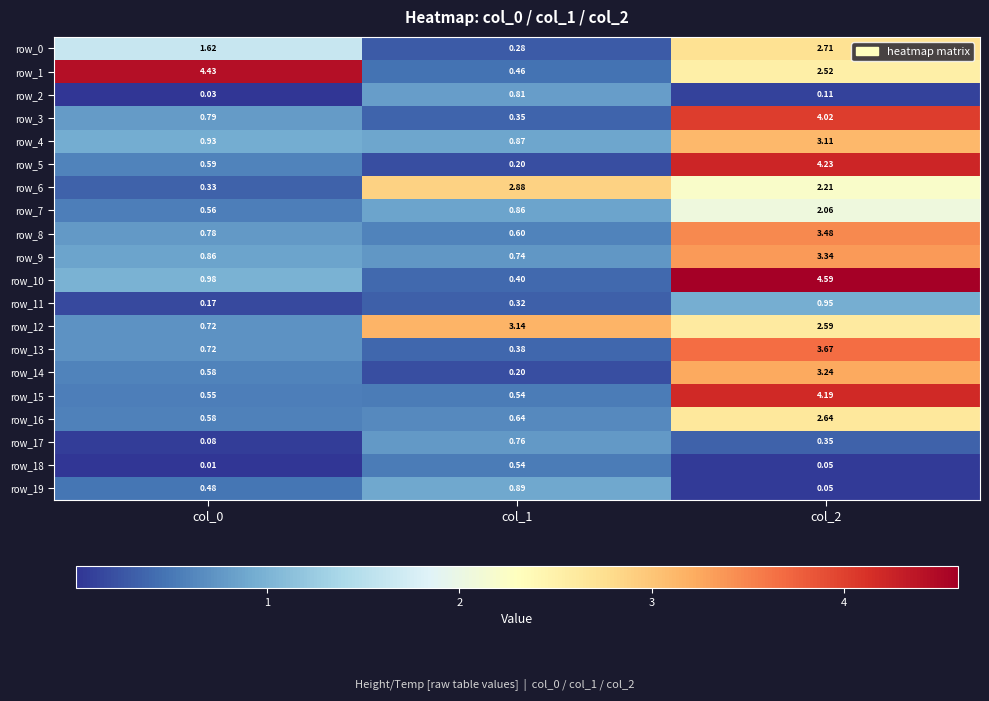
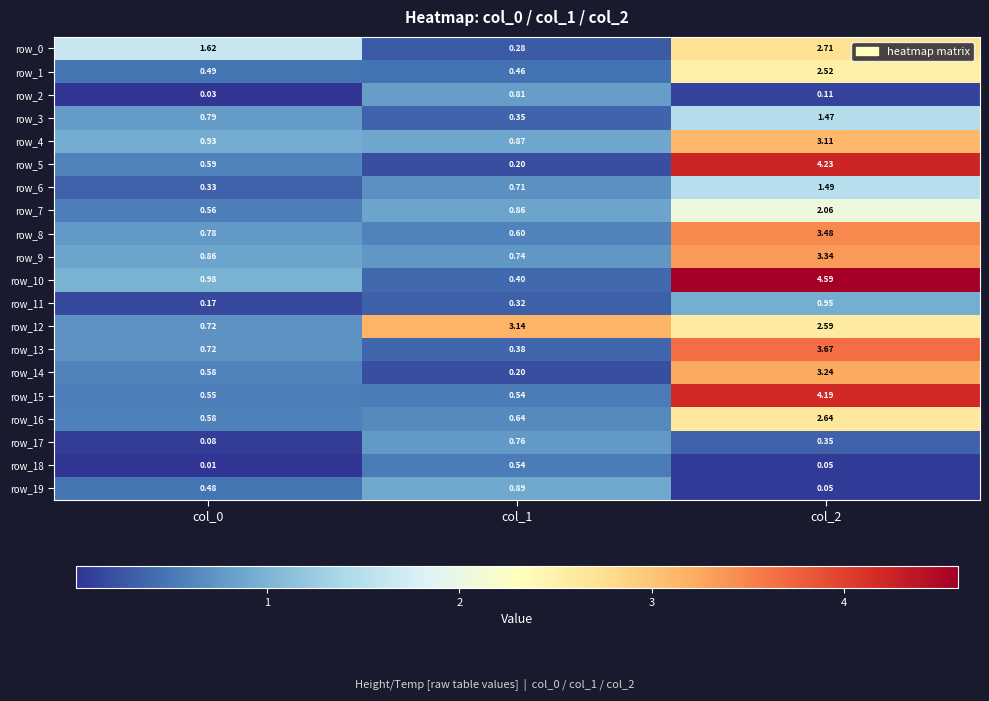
  {
    "row_0": {
      "col_0": 1.62,
      "col_1": 0.28,
      "col_2": 2.71
    },
    "row_1": {
-     "col_0": 4.43,
+     "col_0": 0.49,
      "col_1": 0.46,
      "col_2": 2.52
    },
    "row_2": {
      "col_0": 0.03,
      "col_1": 0.81,
      "col_2": 0.11
    },
    "row_3": {
      "col_0": 0.79,
      "col_1": 0.35,
-     "col_2": 4.02
+     "col_2": 1.47
    },
    "row_4": {
      "col_0": 0.93,
      "col_1": 0.87,
      "col_2": 3.11
    },
    "row_5": {
      "col_0": 0.59,
      "col_1": 0.20,
      "col_2": 4.23
    },
    "row_6": {
      "col_0": 0.33,
-     "col_1": 2.88,
-     "col_2": 2.21
+     "col_1": 0.71,
+     "col_2": 1.49
    },
    "row_7": {
      "col_0": 0.56,
      "col_1": 0.86,
      "col_2": 2.06
    },
    "row_8": {
      "col_0": 0.78,
      "col_1": 0.60,
      "col_2": 3.48
    },
    "row_9": {
      "col_0": 0.86,
      "col_1": 0.74,
      "col_2": 3.34
    },
    "row_10": {
      "col_0": 0.98,
      "col_1": 0.40,
      "col_2": 4.59
    },
    "row_11": {
      "col_0": 0.17,
      "col_1": 0.32,
      "col_2": 0.95
    },
    "row_12": {
      "col_0": 0.72,
      "col_1": 3.14,
      "col_2": 2.59
    },
    "row_13": {
      "col_0": 0.72,
      "col_1": 0.38,
      "col_2": 3.67
    },
    "row_14": {
      "col_0": 0.58,
      "col_1": 0.20,
      "col_2": 3.24
    },
    "row_15": {
      "col_0": 0.55,
      "col_1": 0.54,
      "col_2": 4.19
    },
    "row_16": {
      "col_0": 0.58,
      "col_1": 0.64,
      "col_2": 2.64
    },
    "row_17": {
      "col_0": 0.08,
      "col_1": 0.76,
      "col_2": 0.35
    },
    "row_18": {
      "col_0": 0.01,
      "col_1": 0.54,
      "col_2": 0.05
    },
    "row_19": {
      "col_0": 0.48,
      "col_1": 0.89,
      "col_2": 0.05
    }
  }
